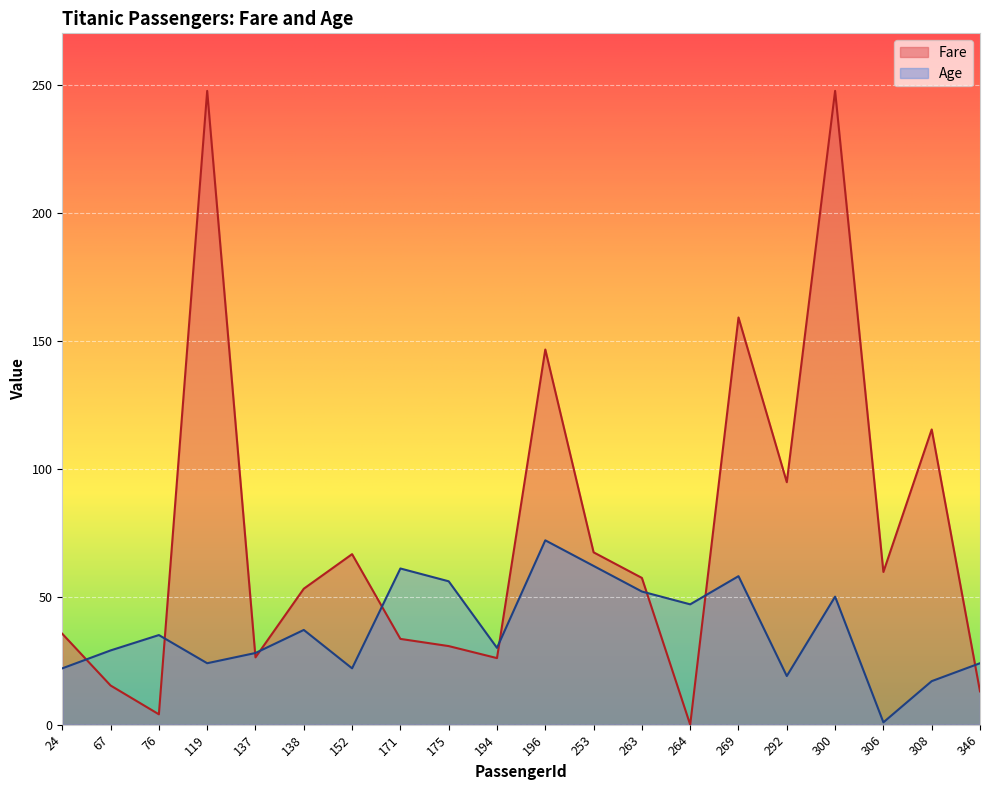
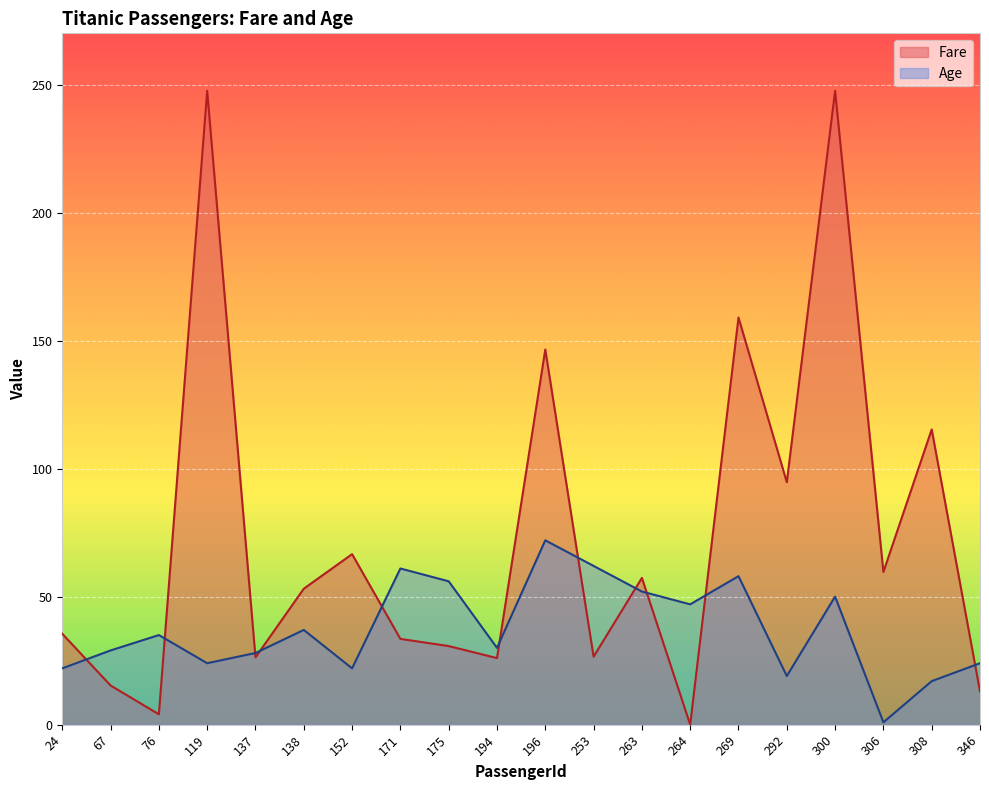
  {
    "Fare": {
      "24": 36,
      "67": 15,
      "76": 4,
      "119": 248,
      "137": 26,
      "138": 53,
      "152": 67,
      "171": 34,
      "175": 31,
      "194": 26,
      "196": 147,
-     "253": 67,
+     "253": 27,
      "263": 57,
      "264": 0,
      "269": 159,
      "292": 95,
      "300": 248,
      "306": 60,
      "308": 115,
      "346": 13
    },
    "Age": {
      "24": 22,
      "67": 29,
      "76": 35,
      "119": 24,
      "137": 28,
      "138": 37,
      "152": 22,
      "171": 61,
      "175": 56,
      "194": 30,
      "196": 72,
      "253": 62,
      "263": 52,
      "264": 47,
      "269": 58,
      "292": 19,
      "300": 50,
      "306": 1,
      "308": 17,
      "346": 24
    }
  }
